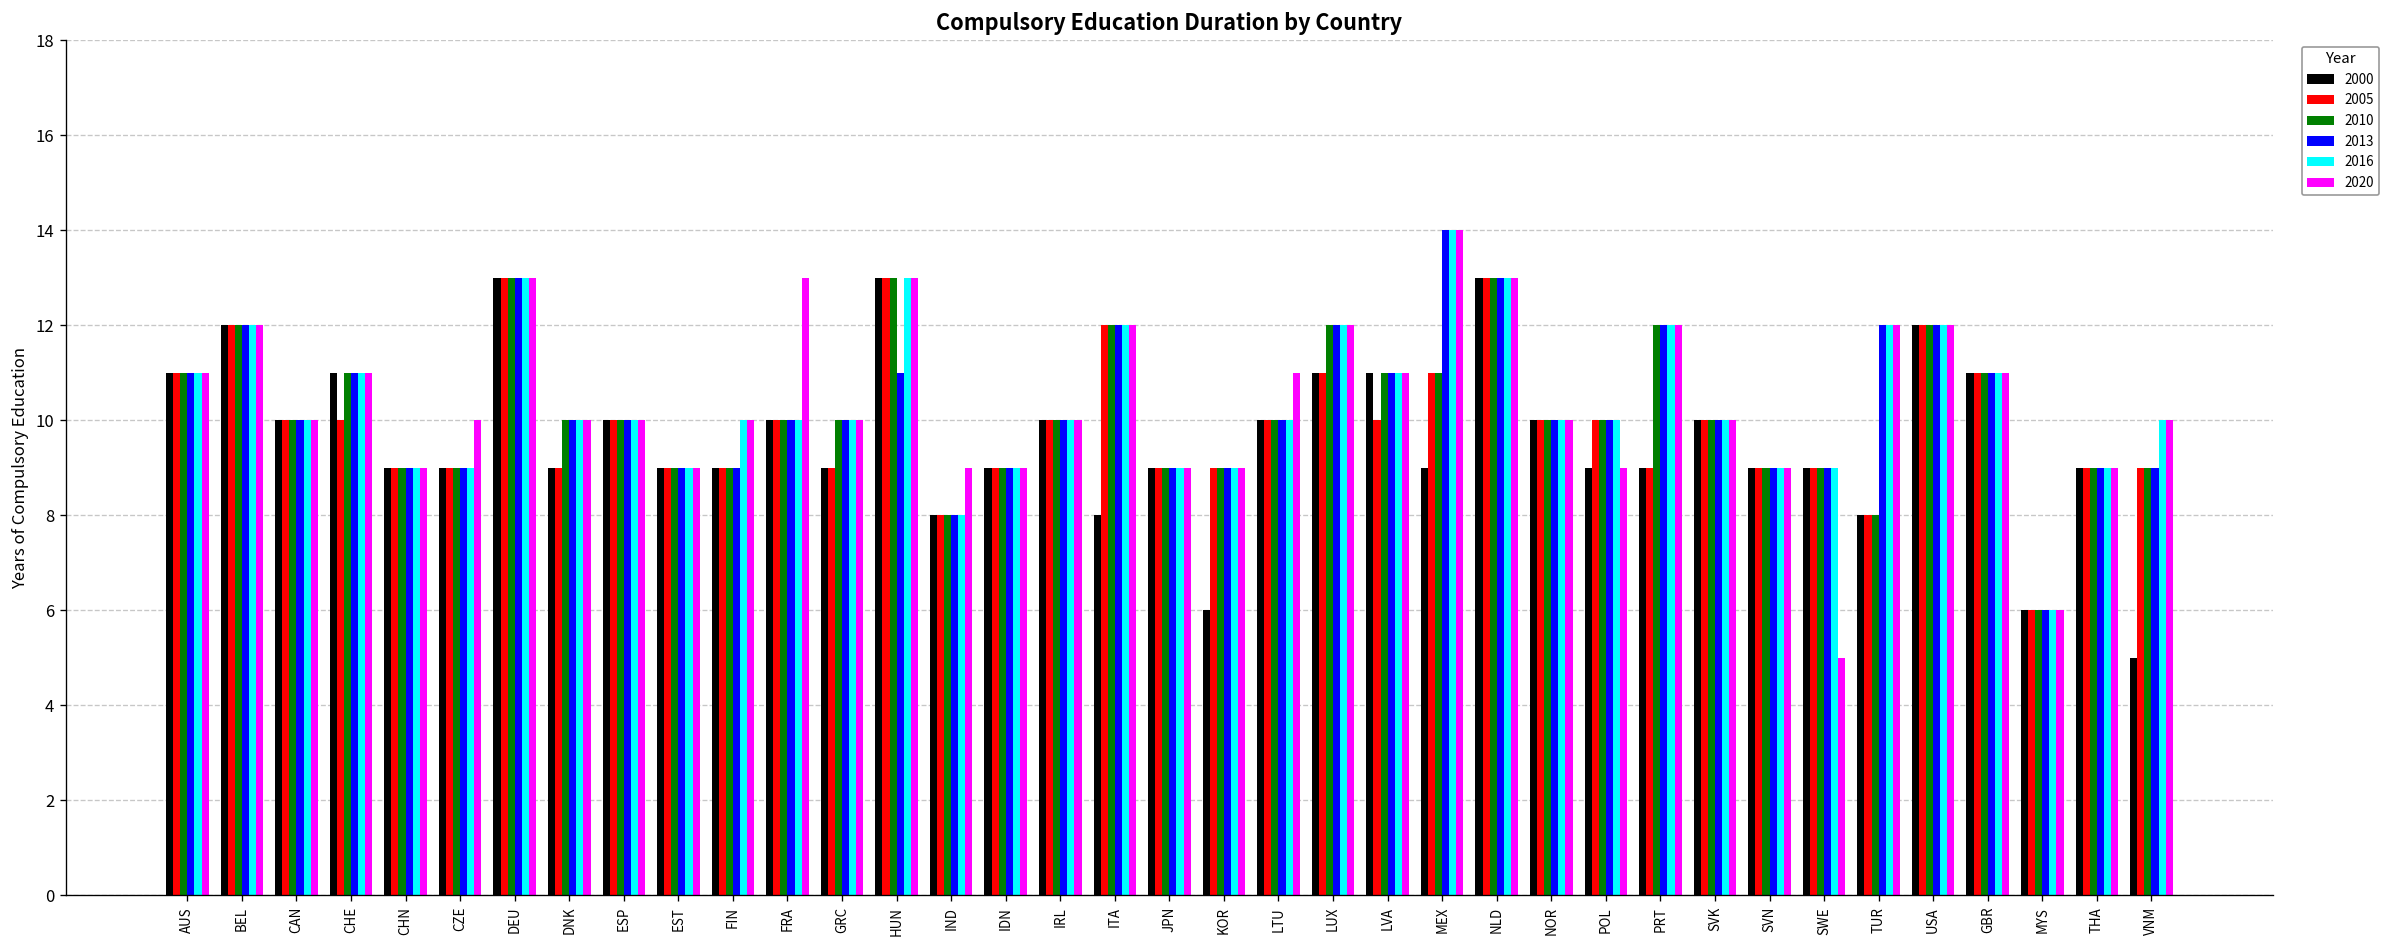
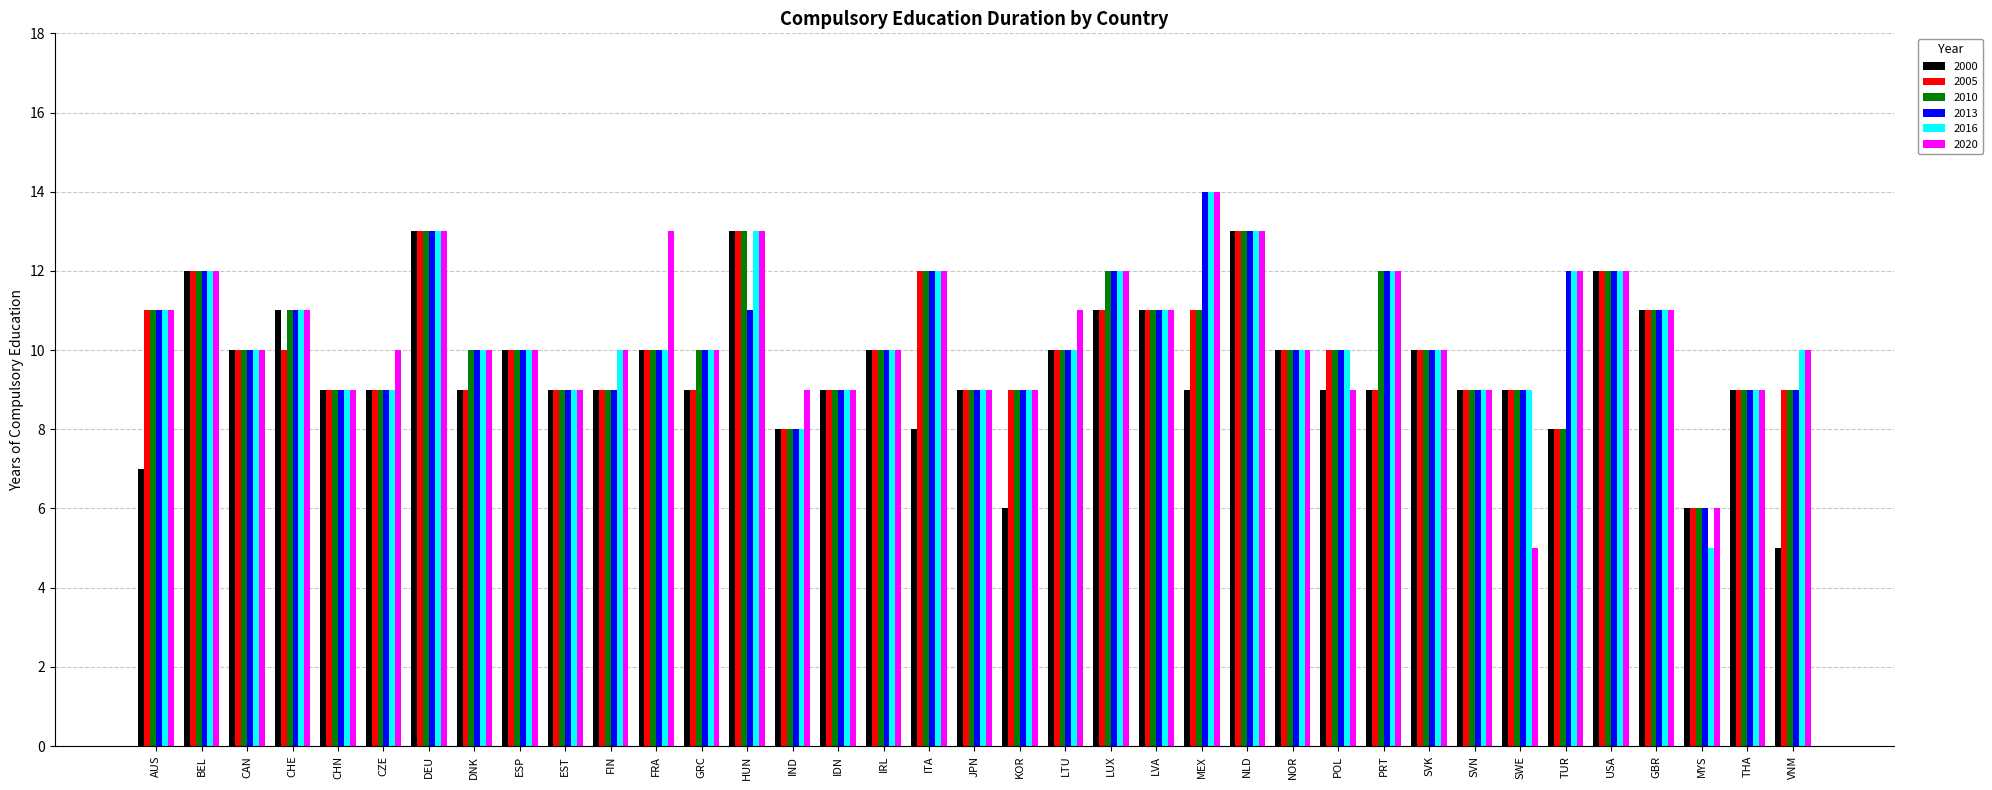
  {
    "2000": {
-     "AUS": 11,
+     "AUS": 7,
      "BEL": 12,
      "CAN": 10,
      "CHE": 11,
      "CHN": 9,
      "CZE": 9,
      "DEU": 13,
      "DNK": 9,
      "ESP": 10,
      "EST": 9,
      "FIN": 9,
      "FRA": 10,
      "GRC": 9,
      "HUN": 13,
      "IND": 8,
      "IDN": 9,
      "IRL": 10,
      "ITA": 8,
      "JPN": 9,
      "KOR": 6,
      "LTU": 10,
      "LUX": 11,
      "LVA": 11,
      "MEX": 9,
      "NLD": 13,
      "NOR": 10,
      "POL": 9,
      "PRT": 9,
      "SVK": 10,
      "SVN": 9,
      "SWE": 9,
      "TUR": 8,
      "USA": 12,
      "GBR": 11,
      "MYS": 6,
      "THA": 9,
      "VNM": 5
    },
    "2005": {
      "AUS": 11,
      "BEL": 12,
      "CAN": 10,
      "CHE": 10,
      "CHN": 9,
      "CZE": 9,
      "DEU": 13,
      "DNK": 9,
      "ESP": 10,
      "EST": 9,
      "FIN": 9,
      "FRA": 10,
      "GRC": 9,
      "HUN": 13,
      "IND": 8,
      "IDN": 9,
      "IRL": 10,
      "ITA": 12,
      "JPN": 9,
      "KOR": 9,
      "LTU": 10,
      "LUX": 11,
-     "LVA": 10,
+     "LVA": 11,
      "MEX": 11,
      "NLD": 13,
      "NOR": 10,
      "POL": 10,
      "PRT": 9,
      "SVK": 10,
      "SVN": 9,
      "SWE": 9,
      "TUR": 8,
      "USA": 12,
      "GBR": 11,
      "MYS": 6,
      "THA": 9,
      "VNM": 9
    },
    "2016": {
      "AUS": 11,
      "BEL": 12,
      "CAN": 10,
      "CHE": 11,
      "CHN": 9,
      "CZE": 9,
      "DEU": 13,
      "DNK": 10,
      "ESP": 10,
      "EST": 9,
      "FIN": 10,
      "FRA": 10,
      "GRC": 10,
      "HUN": 13,
      "IND": 8,
      "IDN": 9,
      "IRL": 10,
      "ITA": 12,
      "JPN": 9,
      "KOR": 9,
      "LTU": 10,
      "LUX": 12,
      "LVA": 11,
      "MEX": 14,
      "NLD": 13,
      "NOR": 10,
      "POL": 10,
      "PRT": 12,
      "SVK": 10,
      "SVN": 9,
      "SWE": 9,
      "TUR": 12,
      "USA": 12,
      "GBR": 11,
-     "MYS": 6,
+     "MYS": 5,
      "THA": 9,
      "VNM": 10
    }
  }
